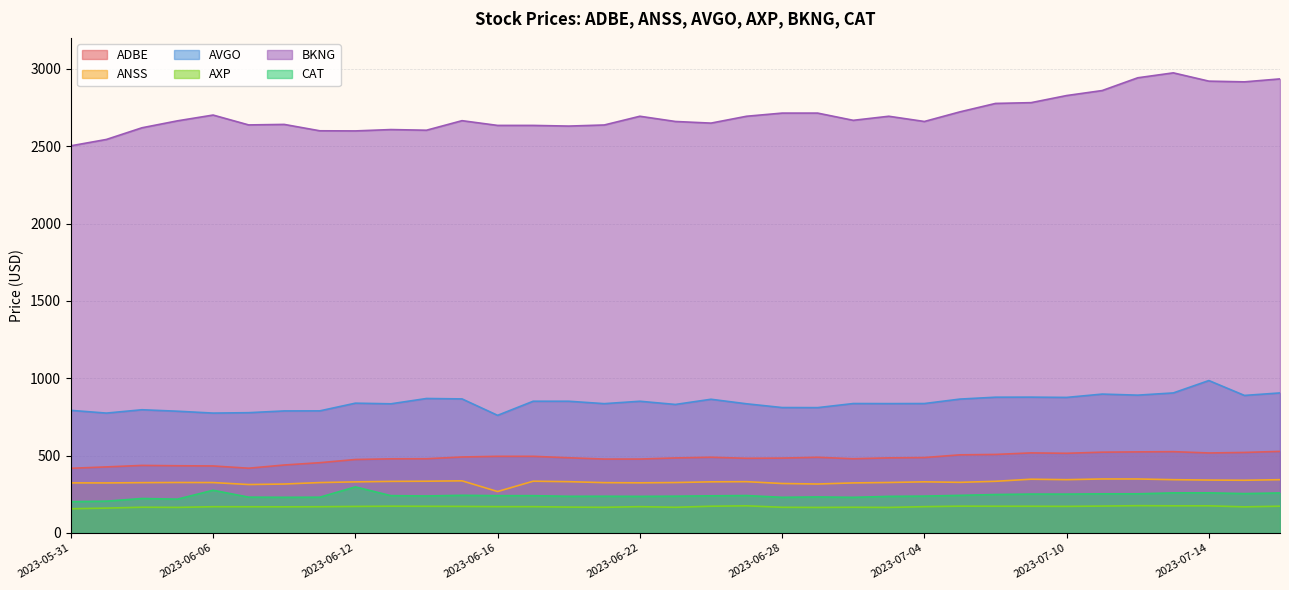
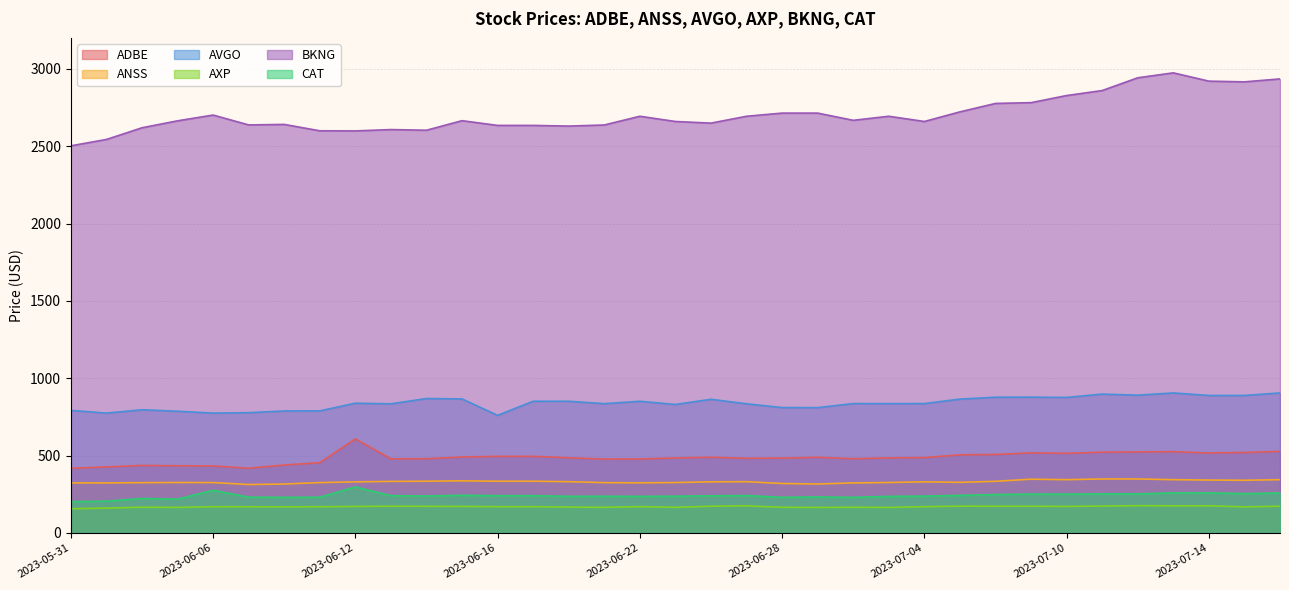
  {
    "ADBE": {
      "2023-05-31": 420,
      "2023-06-06": 430,
-     "2023-06-12": 470,
+     "2023-06-12": 610,
      "2023-06-16": 500,
      "2023-06-22": 480,
      "2023-06-28": 480,
      "2023-07-04": 490,
      "2023-07-10": 510,
      "2023-07-14": 520
    },
    "ANSS": {
      "2023-05-31": 320,
      "2023-06-06": 330,
      "2023-06-12": 330,
-     "2023-06-16": 270,
+     "2023-06-16": 330,
      "2023-06-22": 320,
      "2023-06-28": 320,
      "2023-07-04": 330,
      "2023-07-10": 340,
      "2023-07-14": 340
    },
    "AVGO": {
      "2023-05-31": 790,
      "2023-06-06": 770,
      "2023-06-12": 840,
      "2023-06-16": 760,
      "2023-06-22": 850,
      "2023-06-28": 810,
      "2023-07-04": 840,
      "2023-07-10": 880,
-     "2023-07-14": 990
+     "2023-07-14": 890
    },
    "AXP": {
      "2023-05-31": 160,
      "2023-06-06": 170,
      "2023-06-12": 170,
      "2023-06-16": 170,
      "2023-06-22": 170,
      "2023-06-28": 170,
      "2023-07-04": 170,
      "2023-07-10": 170,
      "2023-07-14": 180
    },
    "BKNG": {
      "2023-05-31": 2500,
      "2023-06-06": 2700,
      "2023-06-12": 2600,
      "2023-06-16": 2630,
      "2023-06-22": 2690,
      "2023-06-28": 2710,
      "2023-07-04": 2660,
      "2023-07-10": 2830,
      "2023-07-14": 2920
    },
    "CAT": {
      "2023-05-31": 200,
      "2023-06-06": 280,
      "2023-06-12": 300,
      "2023-06-16": 240,
      "2023-06-22": 240,
      "2023-06-28": 230,
      "2023-07-04": 240,
      "2023-07-10": 250,
      "2023-07-14": 260
    }
  }
